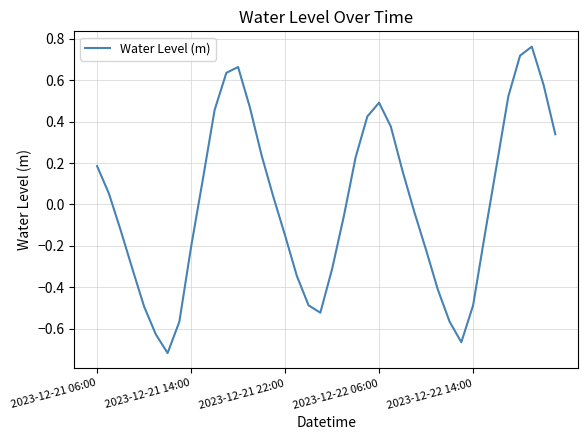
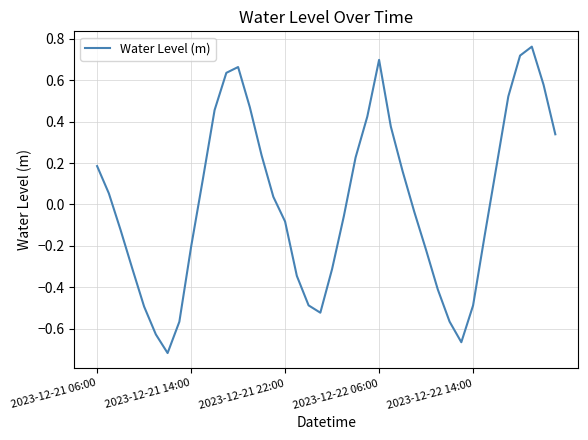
  {
    "2023-12-21 06:00": 0.19,
    "2023-12-21 14:00": -0.21,
-   "2023-12-21 22:00": -0.15,
-   "2023-12-22 06:00": 0.49,
+   "2023-12-21 22:00": -0.08,
+   "2023-12-22 06:00": 0.70,
    "2023-12-22 14:00": -0.49
  }
